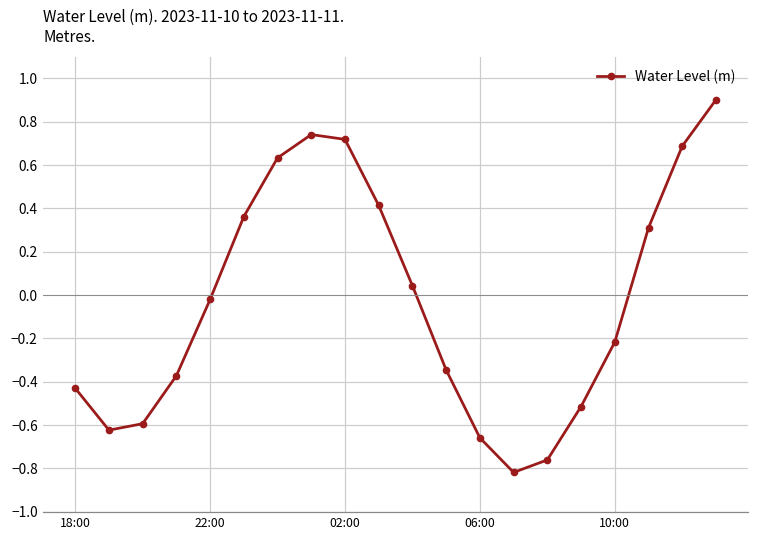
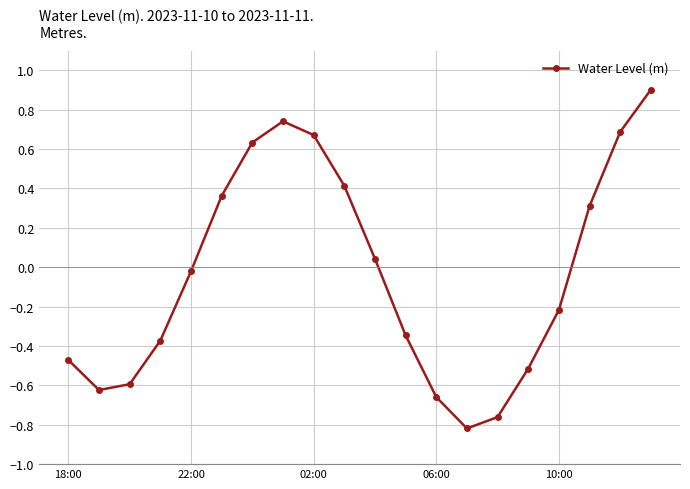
  {
-   "18:00": -0.43,
+   "18:00": -0.47,
    "22:00": -0.02,
-   "02:00": 0.72,
+   "02:00": 0.67,
    "06:00": -0.66,
    "10:00": -0.22
  }
